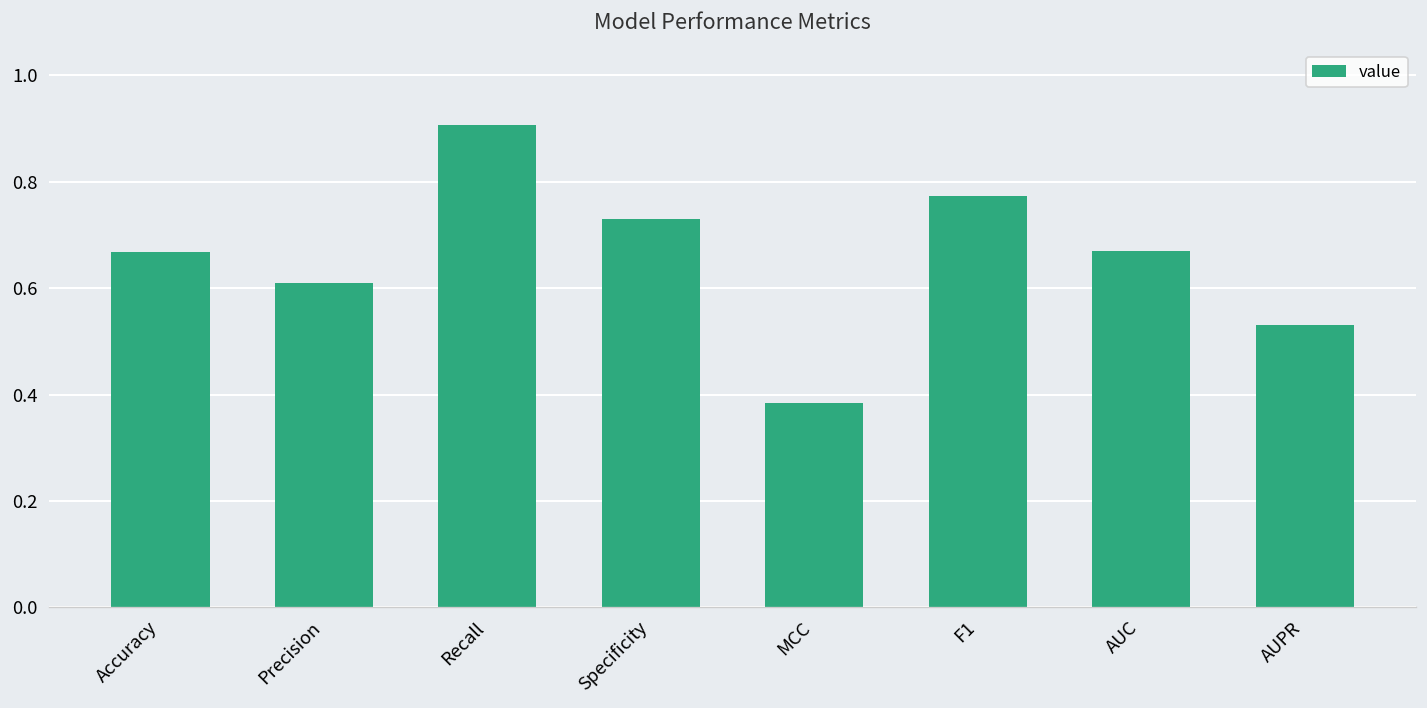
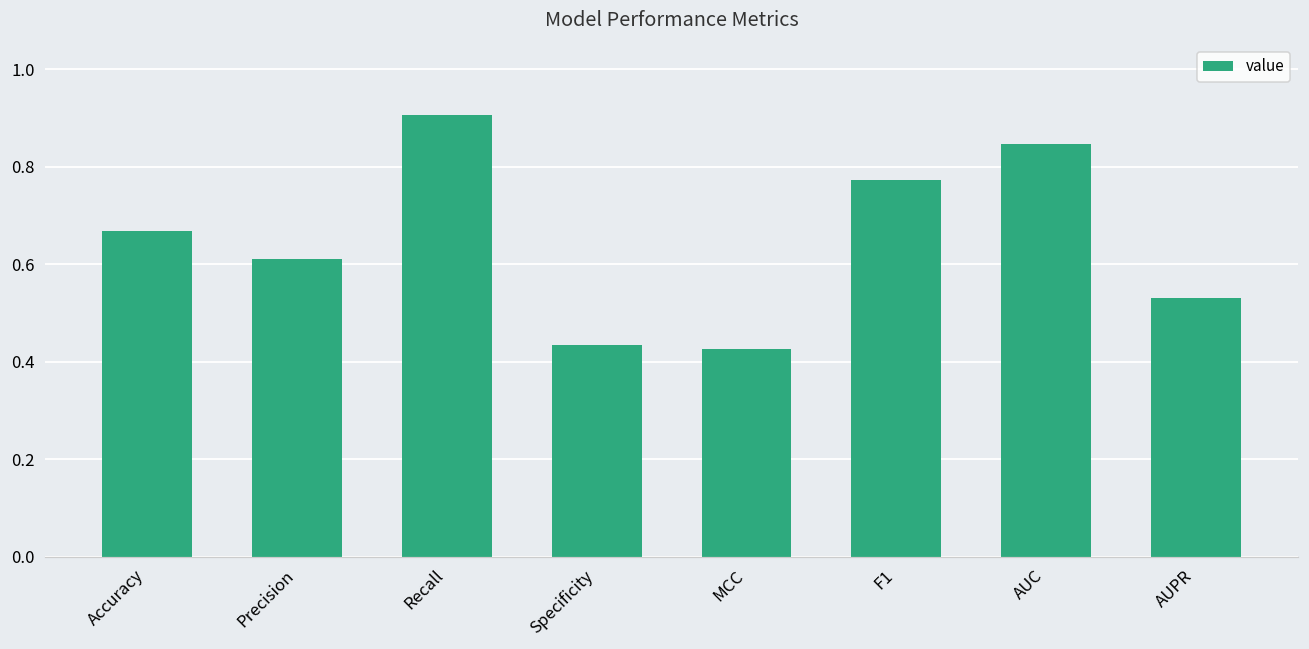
  {
    "Accuracy": 0.67,
    "Precision": 0.61,
    "Recall": 0.91,
-   "Specificity": 0.73,
-   "MCC": 0.38,
+   "Specificity": 0.43,
+   "MCC": 0.43,
    "F1": 0.77,
-   "AUC": 0.67,
+   "AUC": 0.85,
    "AUPR": 0.53
  }
